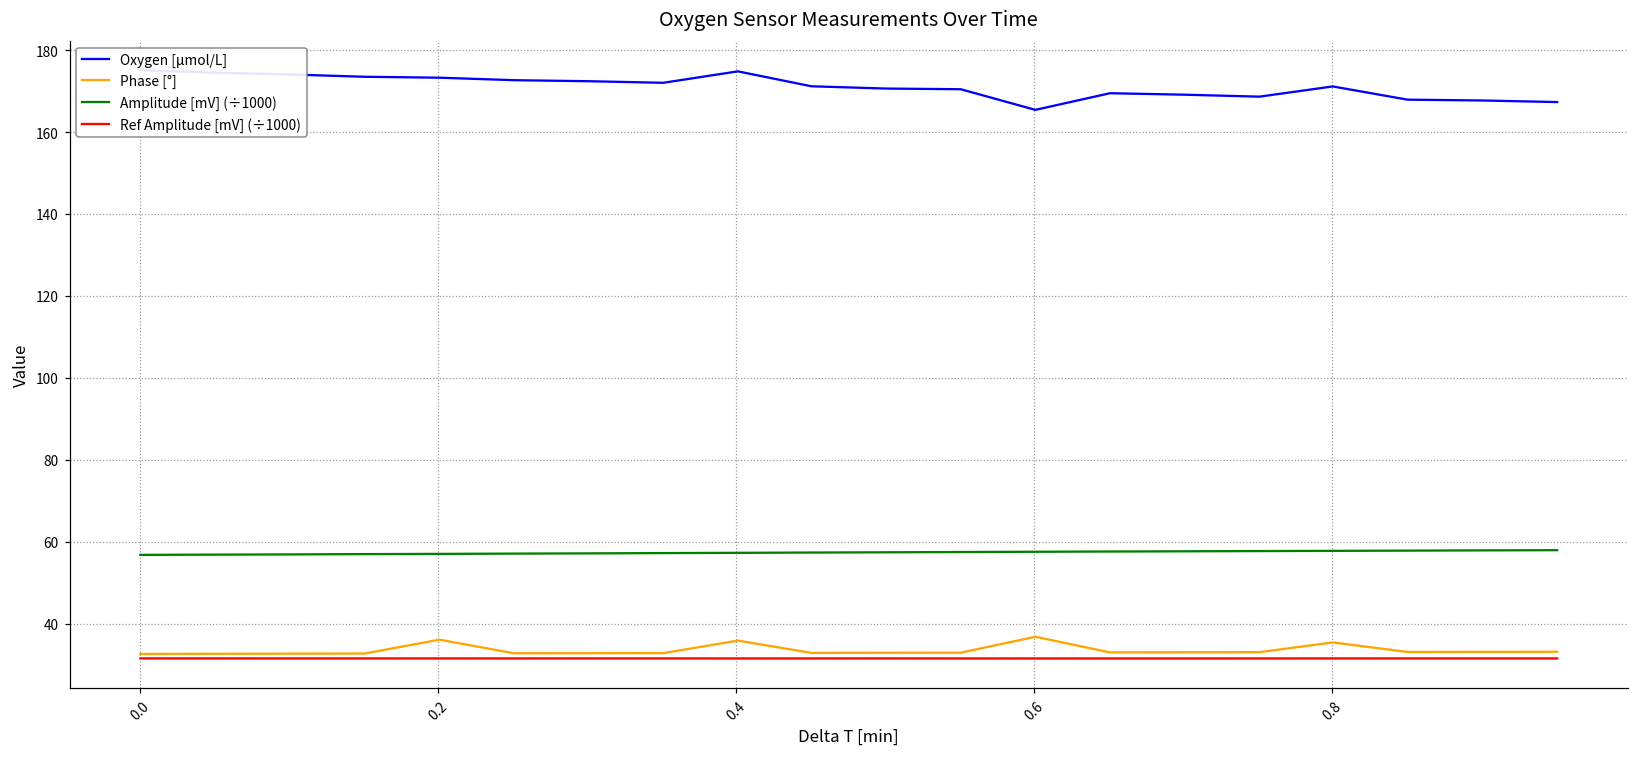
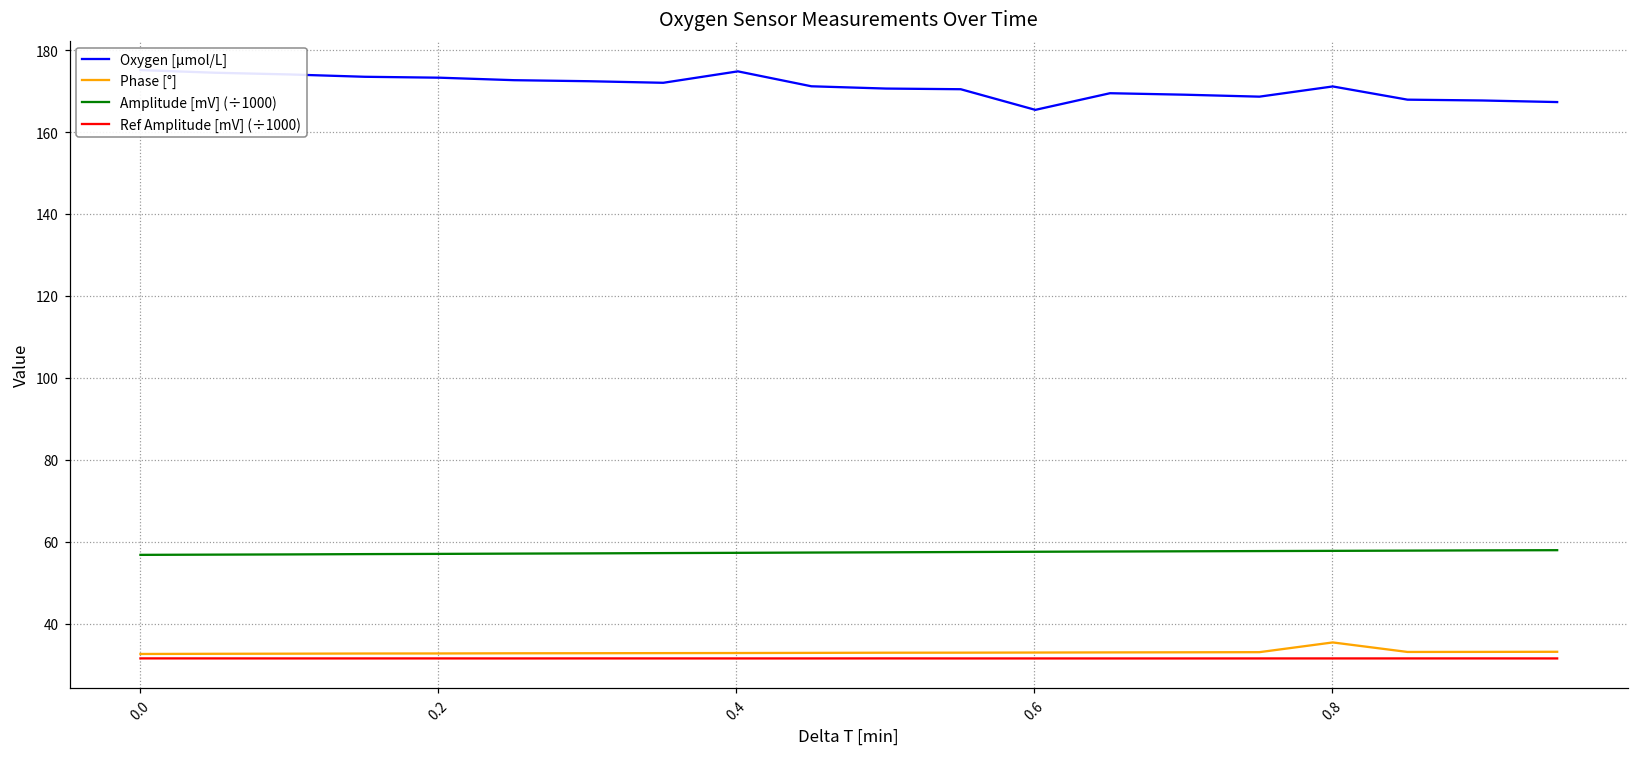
  {
    "Oxygen [μmol/L]": {
      "0.2": 173,
      "0.4": 175,
      "0.6": 165,
      "0.8": 171
    },
    "Phase [°]": {
      "0.0": 33,
-     "0.2": 36,
-     "0.4": 36,
-     "0.6": 37,
+     "0.2": 33,
+     "0.4": 33,
+     "0.6": 33,
      "0.8": 35
    },
    "Amplitude [mV] (÷1000)": {
      "0.0": 57,
      "0.2": 57,
      "0.4": 57,
      "0.6": 58,
      "0.8": 58
    },
    "Ref Amplitude [mV] (÷1000)": {
      "0.0": 32,
      "0.2": 32,
      "0.4": 32,
      "0.6": 32,
      "0.8": 32
    }
  }
